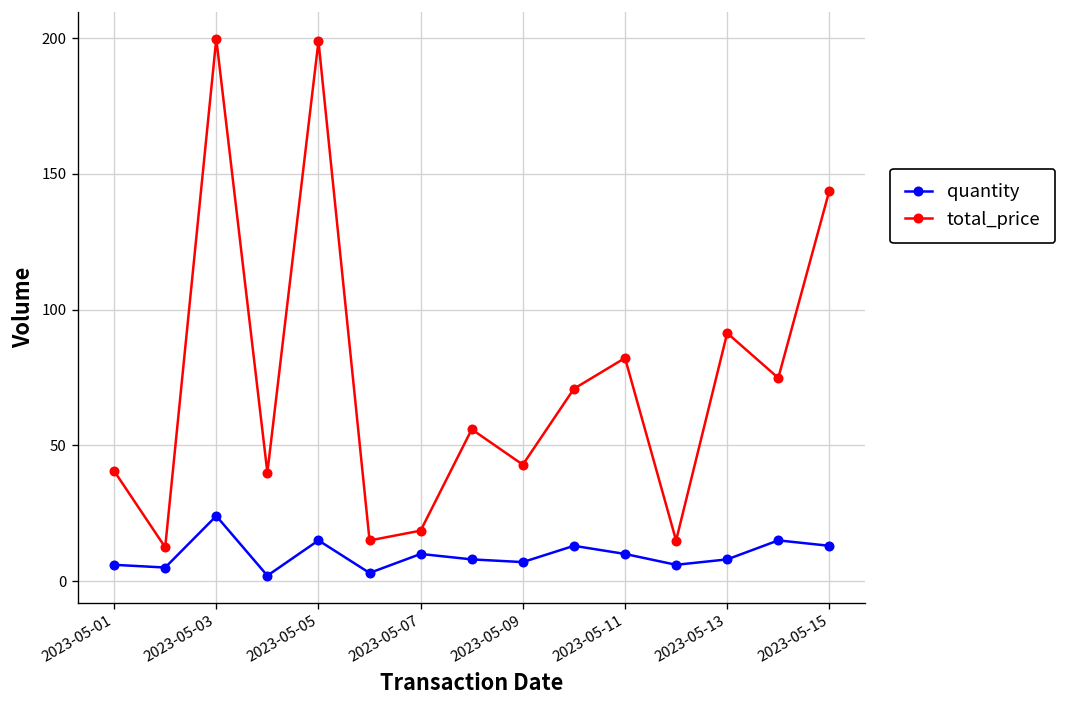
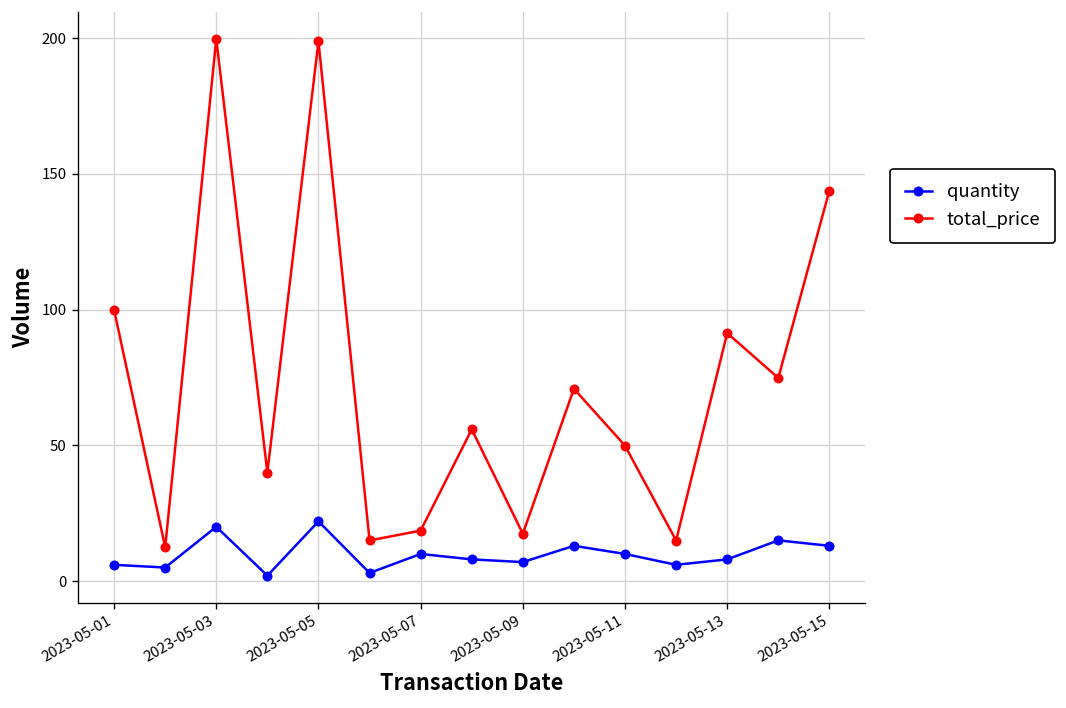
  {
    "quantity": {
      "2023-05-01": 6,
-     "2023-05-03": 24,
-     "2023-05-05": 15,
+     "2023-05-03": 20,
+     "2023-05-05": 22,
      "2023-05-07": 10,
      "2023-05-09": 7,
      "2023-05-11": 10,
      "2023-05-13": 8,
      "2023-05-15": 13
    },
    "total_price": {
-     "2023-05-01": 41,
+     "2023-05-01": 100,
      "2023-05-03": 200,
      "2023-05-05": 199,
      "2023-05-07": 19,
-     "2023-05-09": 43,
-     "2023-05-11": 82,
+     "2023-05-09": 17,
+     "2023-05-11": 50,
      "2023-05-13": 91,
      "2023-05-15": 144
    }
  }
